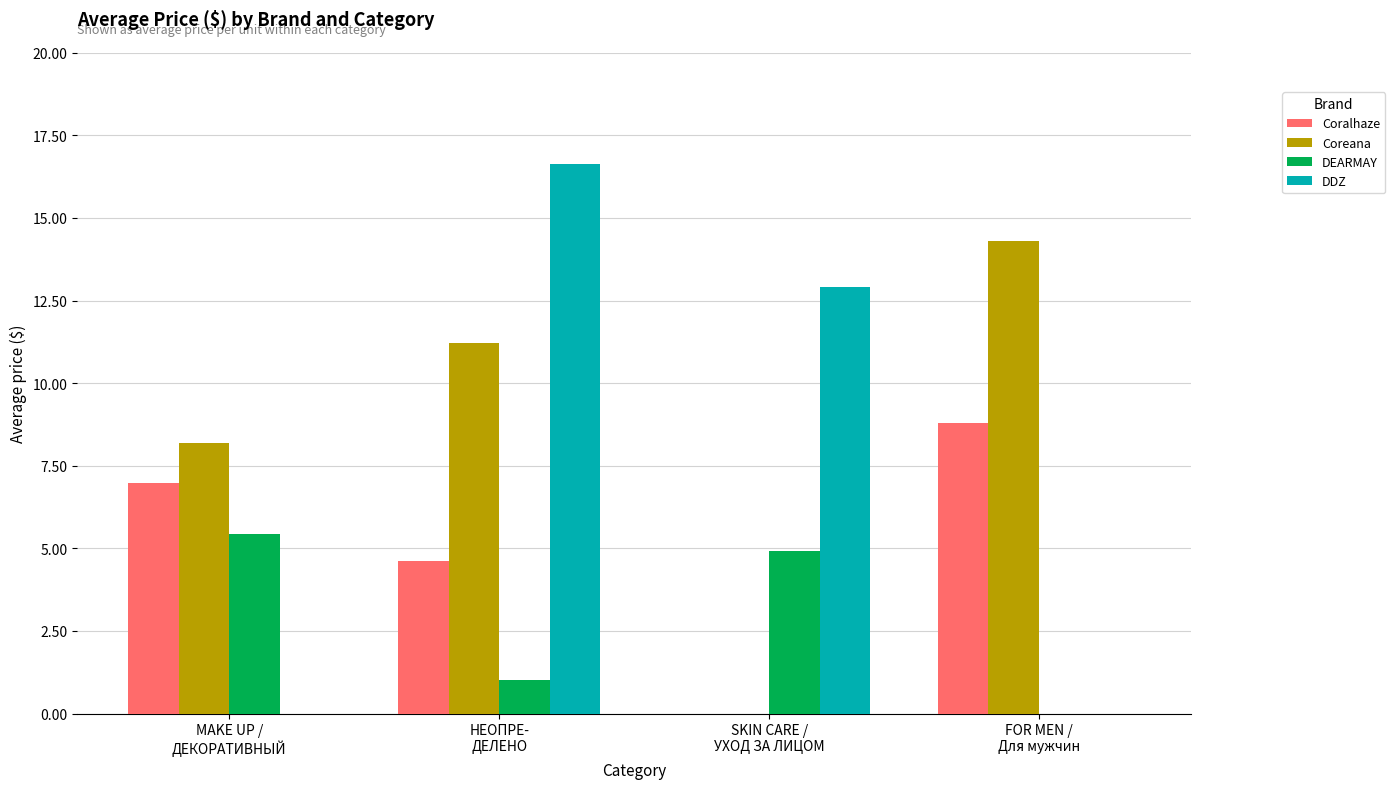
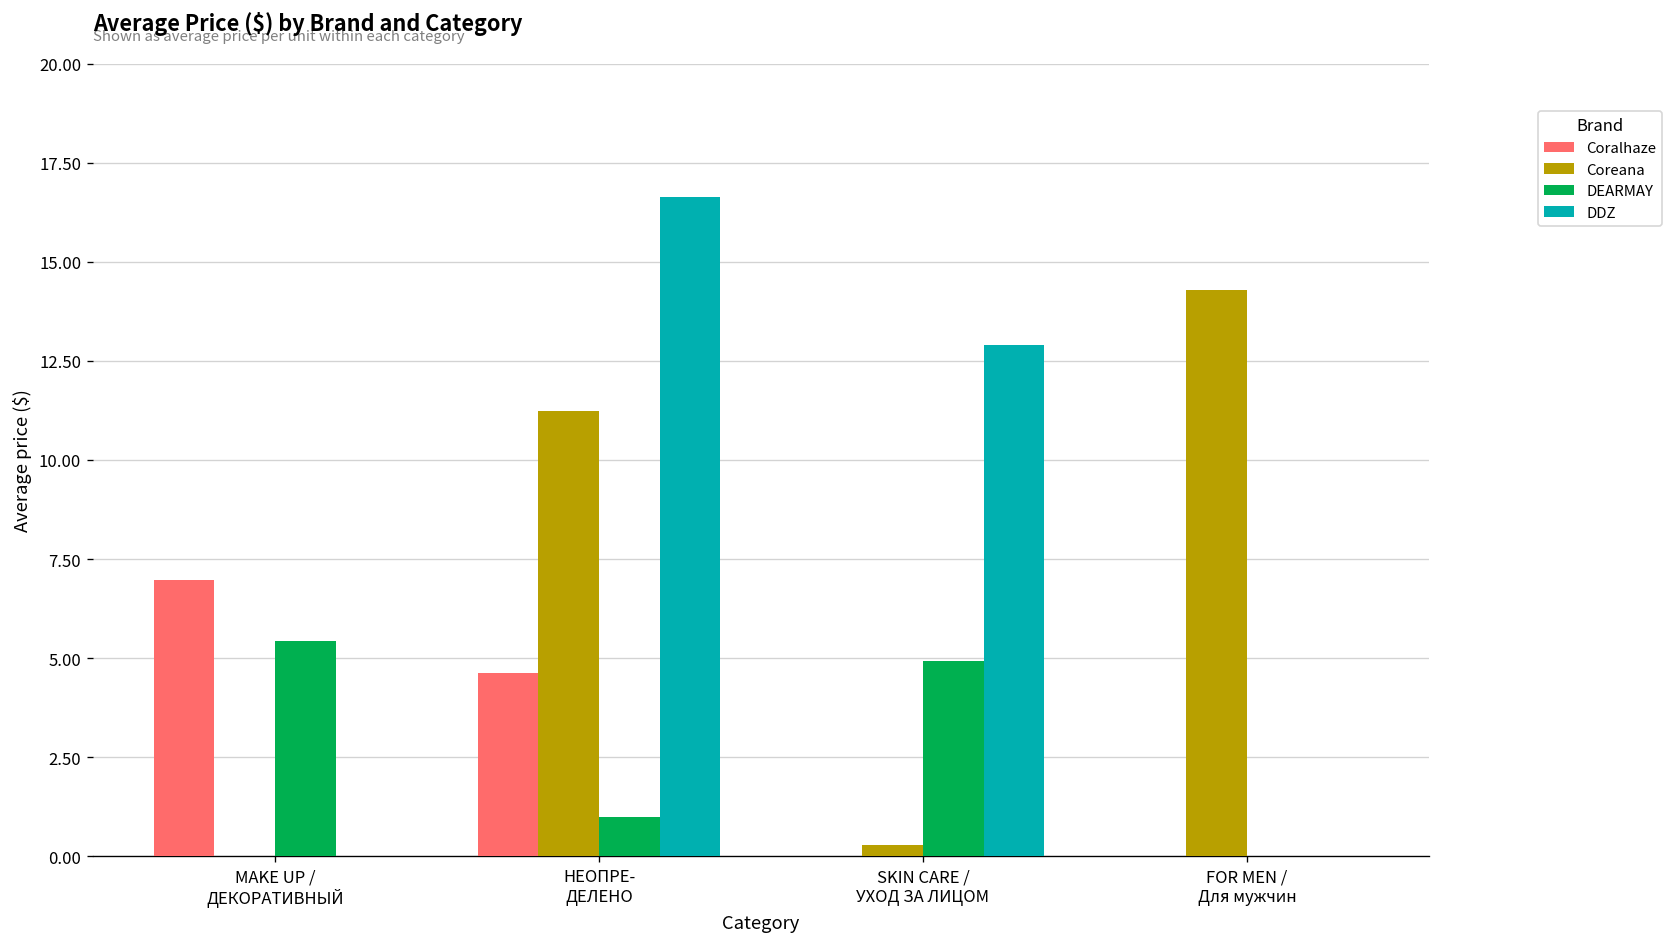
  {
    "Coralhaze": {
      "MAKE UP / ДЕКОРАТИВНЫЙ": 7.0,
      "НЕОПРЕ- ДЕЛЕНО": 4.6,
      "SKIN CARE / УХОД ЗА ЛИЦОМ": 0.0,
-     "FOR MEN / Для мужчин": 8.8
+     "FOR MEN / Для мужчин": 0.0
    },
    "Coreana": {
-     "MAKE UP / ДЕКОРАТИВНЫЙ": 8.2,
+     "MAKE UP / ДЕКОРАТИВНЫЙ": 0.0,
      "НЕОПРЕ- ДЕЛЕНО": 11.2,
-     "SKIN CARE / УХОД ЗА ЛИЦОМ": 0.0,
+     "SKIN CARE / УХОД ЗА ЛИЦОМ": 0.3,
      "FOR MEN / Для мужчин": 14.3
    },
    "DEARMAY": {
      "MAKE UP / ДЕКОРАТИВНЫЙ": 5.4,
      "НЕОПРЕ- ДЕЛЕНО": 1.0,
      "SKIN CARE / УХОД ЗА ЛИЦОМ": 4.9,
      "FOR MEN / Для мужчин": 0.0
    },
    "DDZ": {
      "MAKE UP / ДЕКОРАТИВНЫЙ": 0.0,
      "НЕОПРЕ- ДЕЛЕНО": 16.6,
      "SKIN CARE / УХОД ЗА ЛИЦОМ": 12.9,
      "FOR MEN / Для мужчин": 0.0
    }
  }
